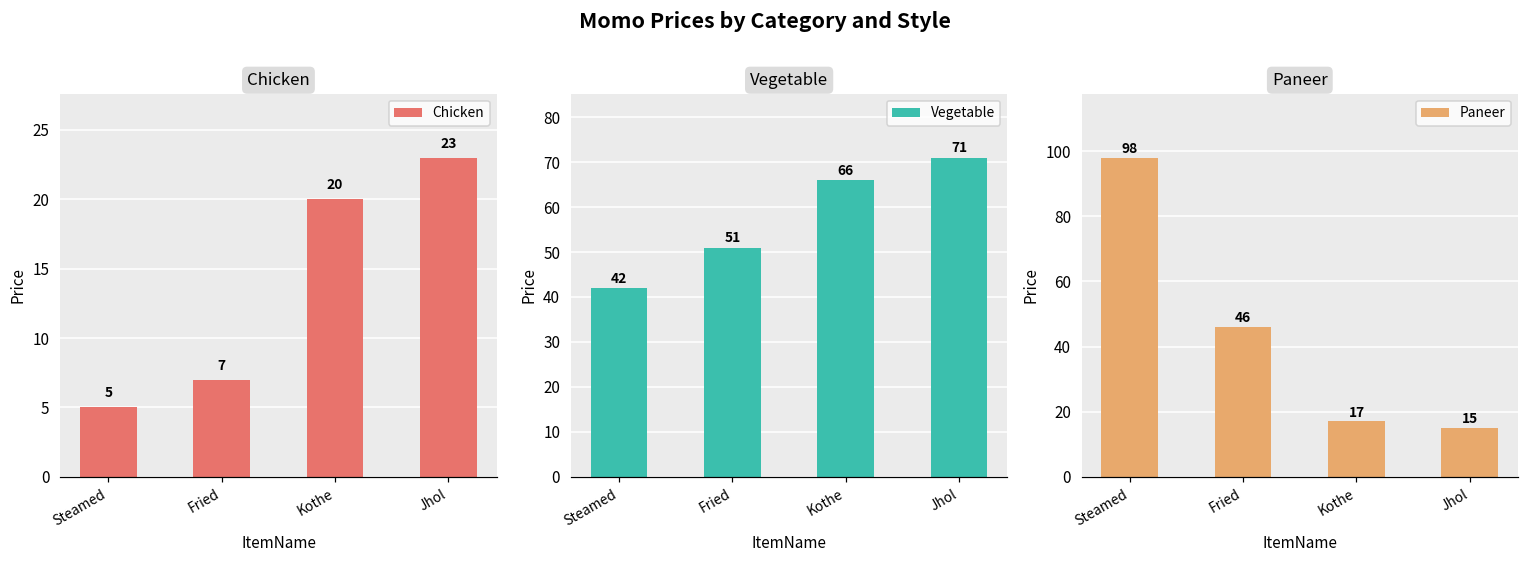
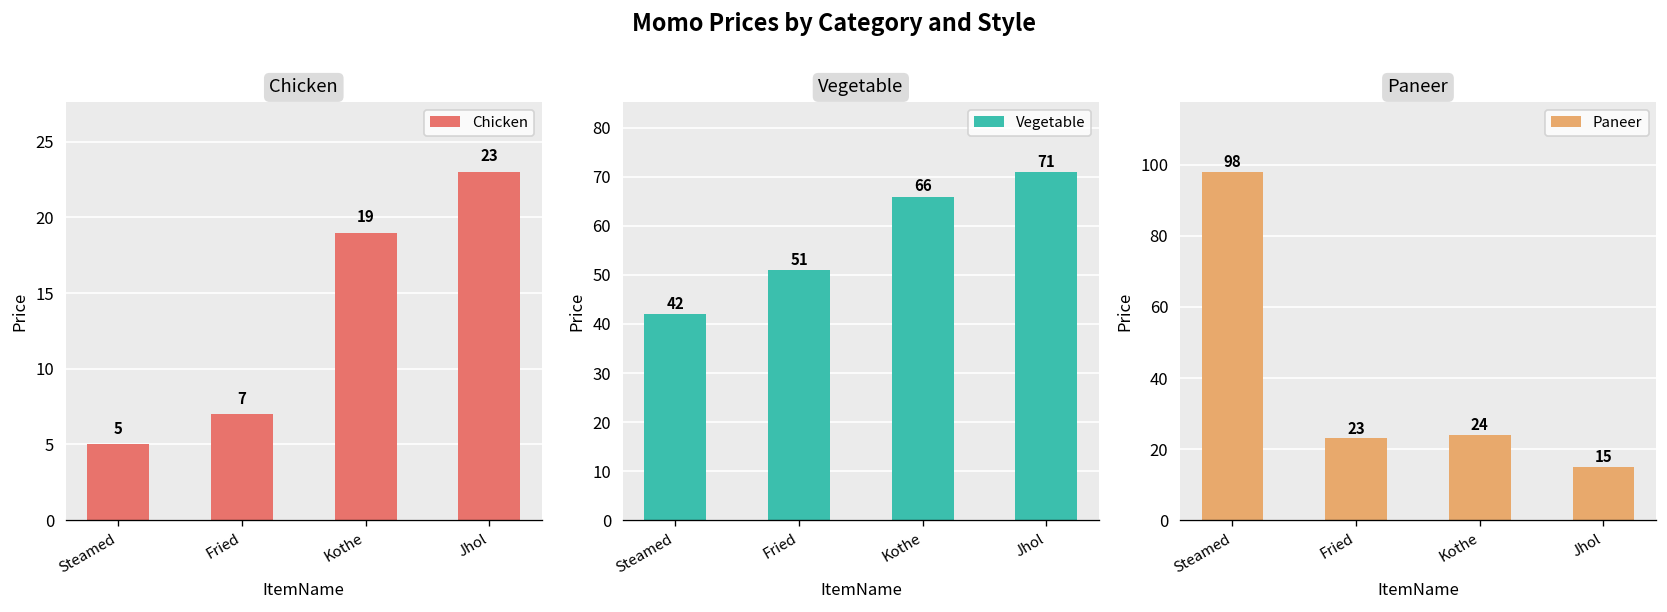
  {
    "Chicken": {
      "Steamed": 5,
      "Fried": 7,
-     "Kothe": 20,
+     "Kothe": 19,
      "Jhol": 23
    },
    "Vegetable": {
      "Steamed": 42,
      "Fried": 51,
      "Kothe": 66,
      "Jhol": 71
    },
    "Paneer": {
      "Steamed": 98,
-     "Fried": 46,
-     "Kothe": 17,
+     "Fried": 23,
+     "Kothe": 24,
      "Jhol": 15
    }
  }
